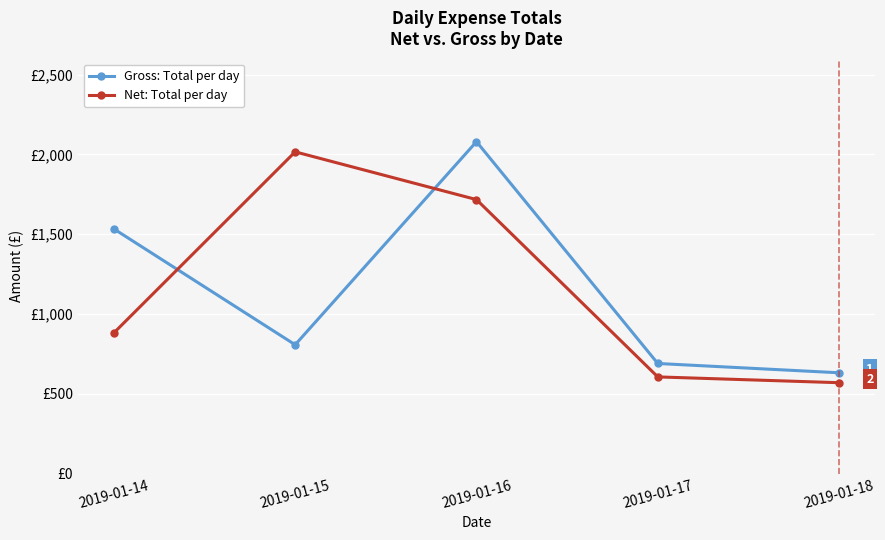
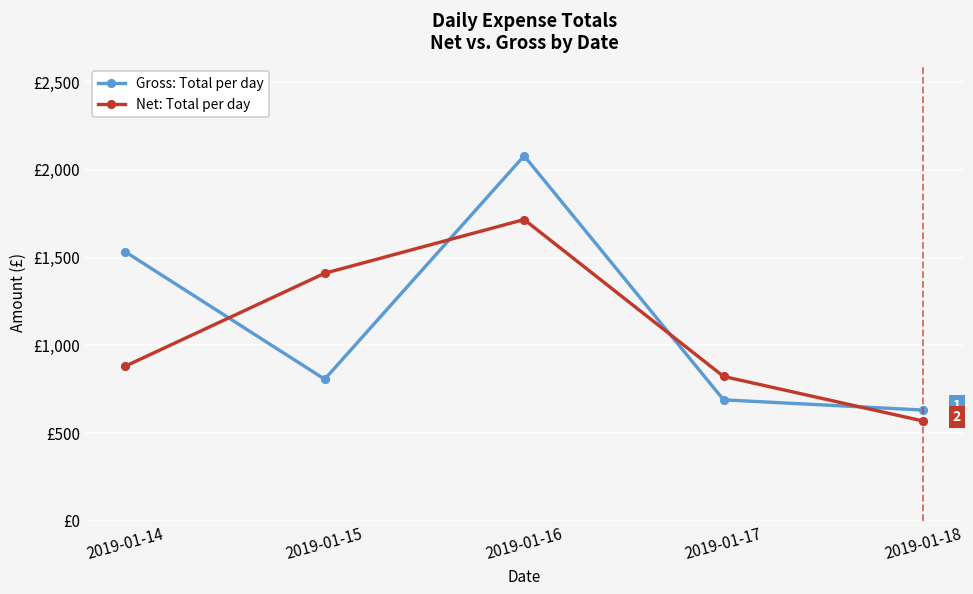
  {
    "Gross: Total per day": {
      "2019-01-14": "£1,530",
      "2019-01-15": "£810",
      "2019-01-16": "£2,080",
      "2019-01-17": "£690",
      "2019-01-18": "£630"
    },
    "Net: Total per day": {
      "2019-01-14": "£880",
-     "2019-01-15": "£2,020",
+     "2019-01-15": "£1,410",
      "2019-01-16": "£1,720",
-     "2019-01-17": "£610",
+     "2019-01-17": "£820",
      "2019-01-18": "£570"
    }
  }
